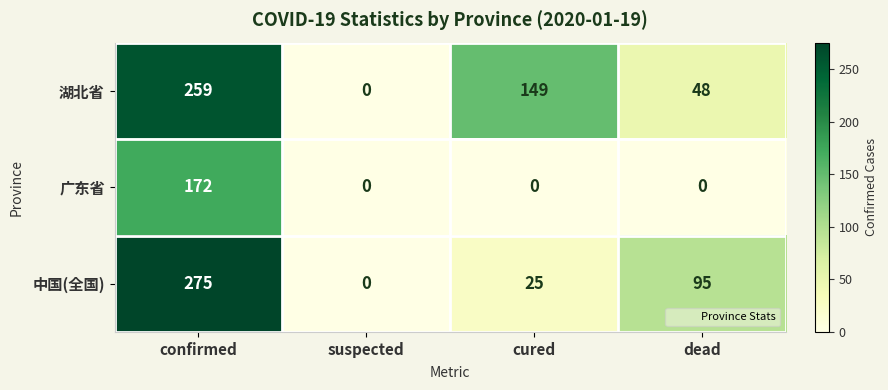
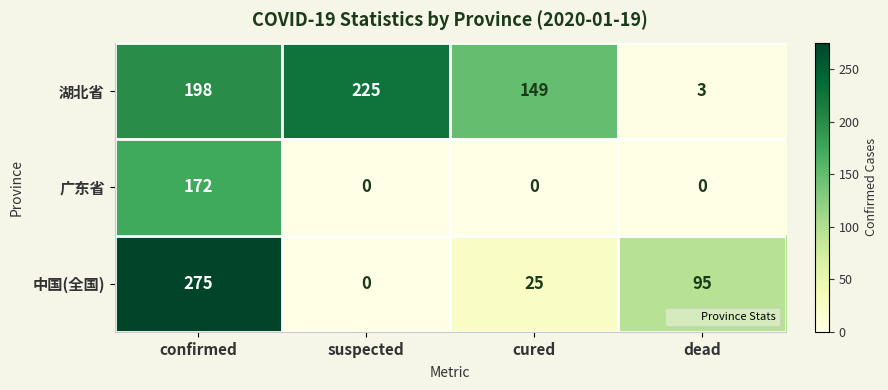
  {
    "湖北省": {
-     "confirmed": 259,
-     "suspected": 0,
+     "confirmed": 198,
+     "suspected": 225,
      "cured": 149,
-     "dead": 48
+     "dead": 3
    },
    "广东省": {
      "confirmed": 172,
      "suspected": 0,
      "cured": 0,
      "dead": 0
    },
    "中国(全国)": {
      "confirmed": 275,
      "suspected": 0,
      "cured": 25,
      "dead": 95
    }
  }
